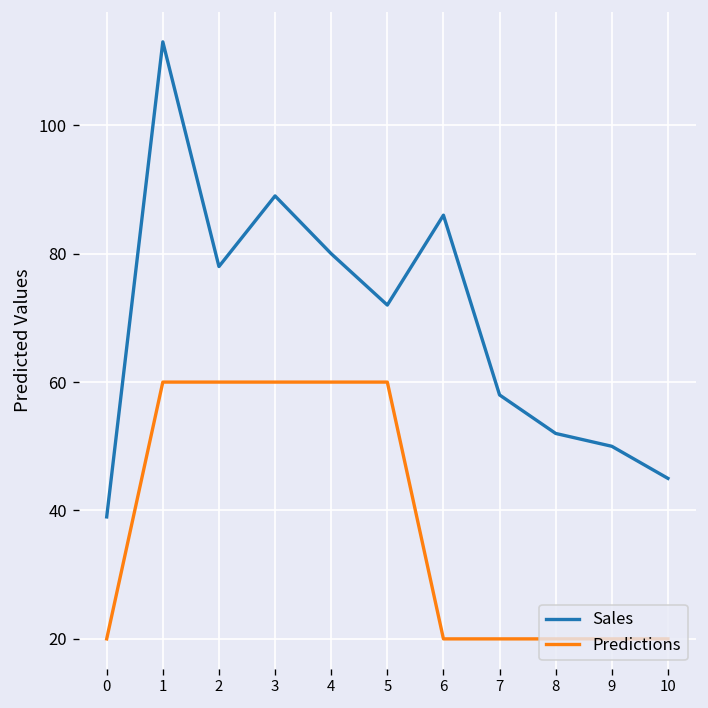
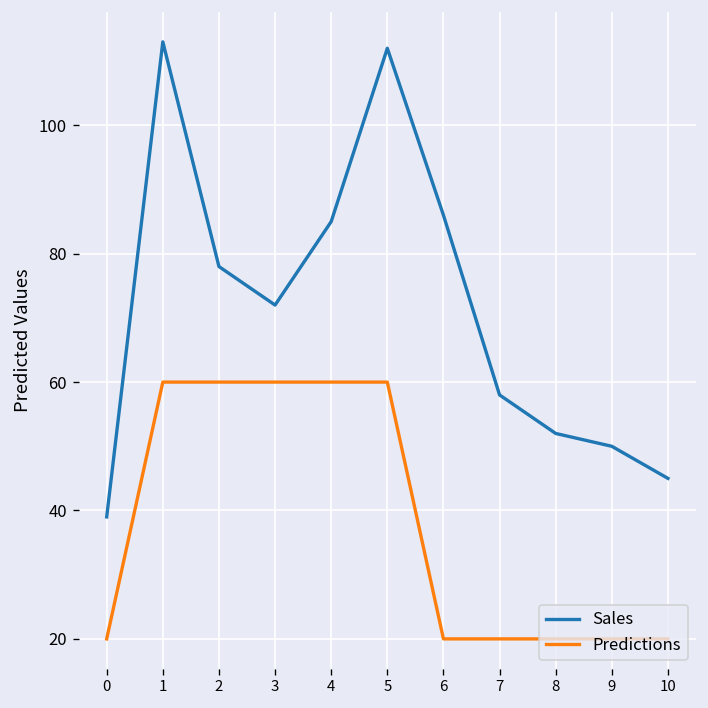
  {
    "Sales": {
      "0": 39,
      "1": 113,
      "2": 78,
-     "3": 89,
-     "4": 80,
-     "5": 72,
+     "3": 72,
+     "4": 85,
+     "5": 112,
      "6": 86,
      "7": 58,
      "8": 52,
      "9": 50,
      "10": 45
    },
    "Predictions": {
      "0": 20,
      "1": 60,
      "2": 60,
      "3": 60,
      "4": 60,
      "5": 60,
      "6": 20,
      "7": 20
    }
  }
